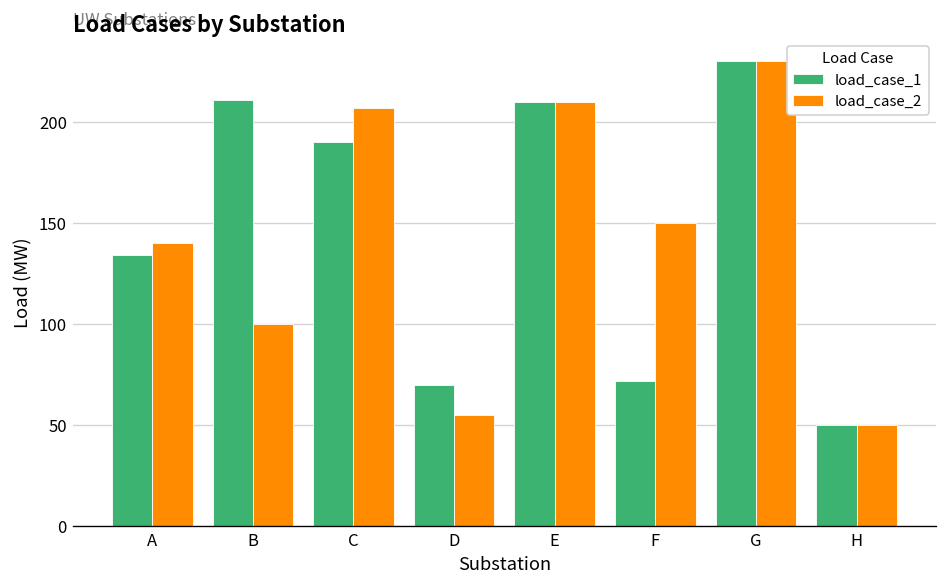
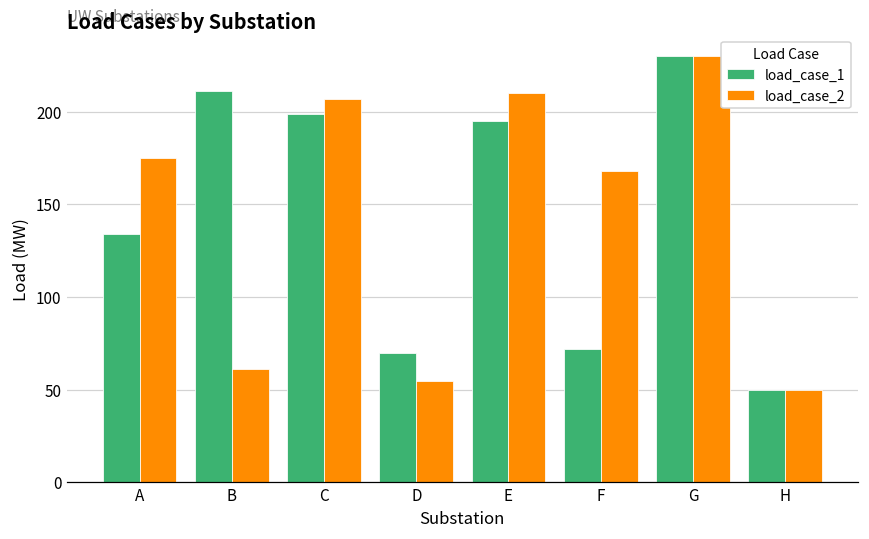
  {
    "load_case_1": {
      "A": 134,
      "B": 211,
-     "C": 190,
+     "C": 199,
      "D": 70,
-     "E": 210,
+     "E": 195,
      "F": 72,
      "G": 230,
      "H": 50
    },
    "load_case_2": {
-     "A": 140,
-     "B": 100,
+     "A": 175,
+     "B": 61,
      "C": 207,
      "D": 55,
      "E": 210,
-     "F": 150,
+     "F": 168,
      "G": 230,
      "H": 50
    }
  }
